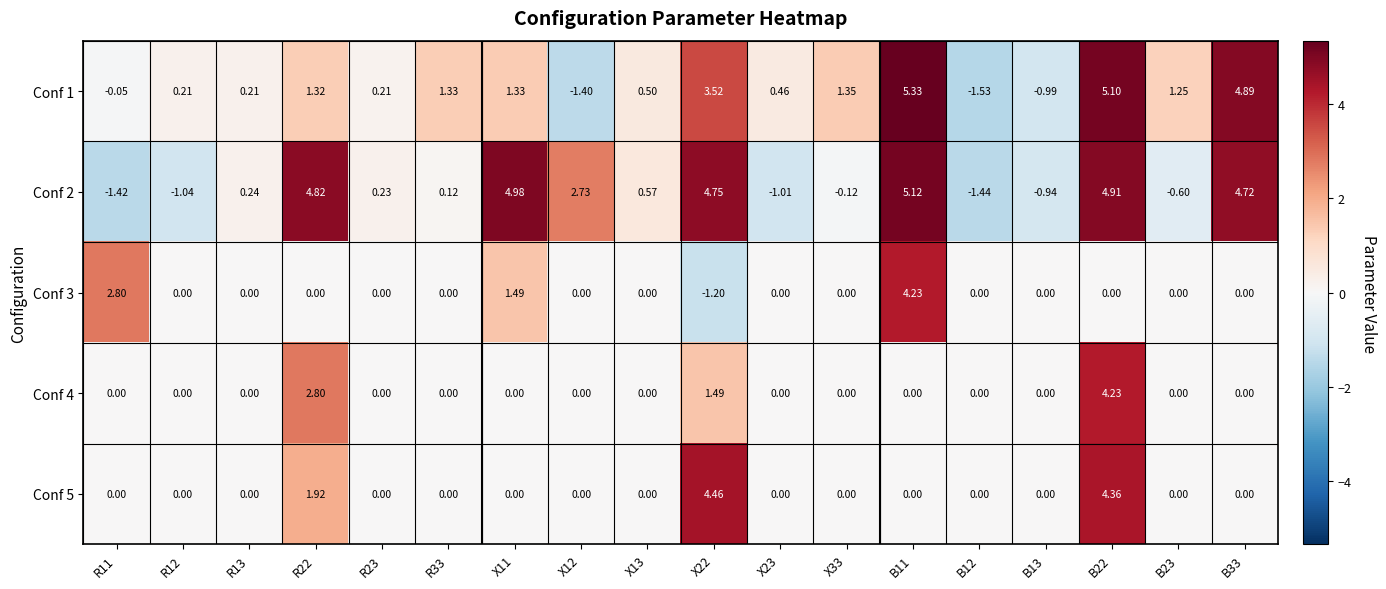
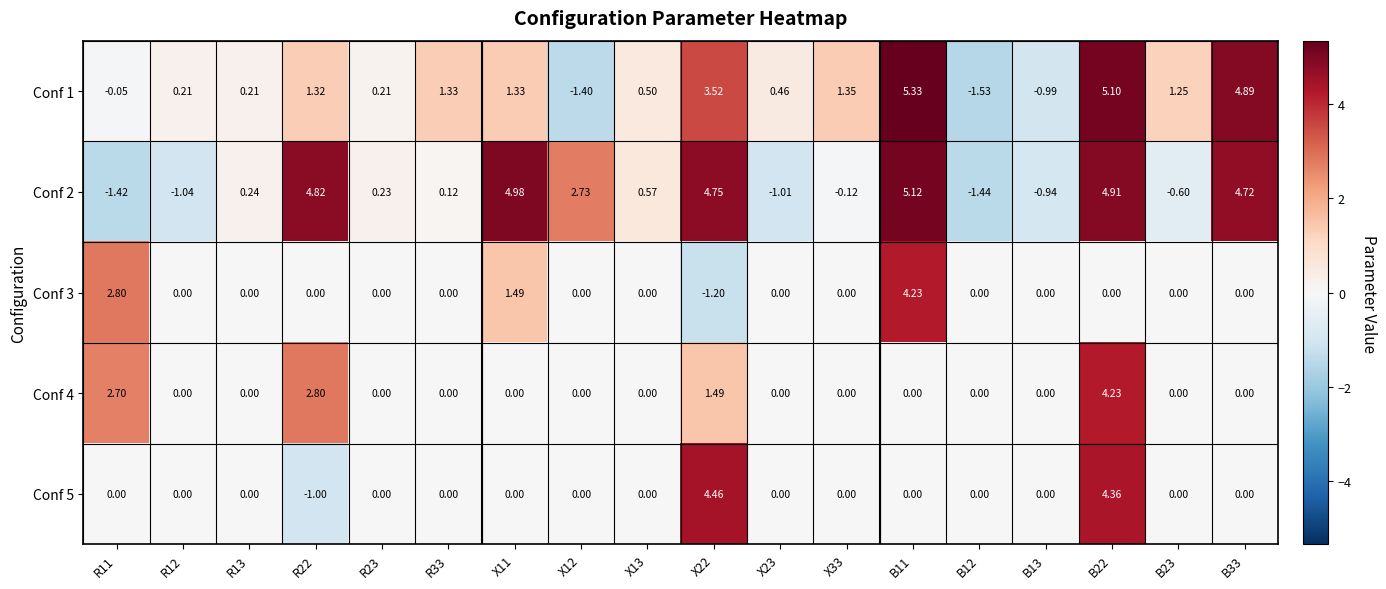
  {
    "Conf 1": {
      "R11": -0.05,
      "R12": 0.21,
      "R13": 0.21,
      "R22": 1.32,
      "R23": 0.21,
      "R33": 1.33,
      "X11": 1.33,
      "X12": -1.40,
      "X13": 0.50,
      "X22": 3.52,
      "X23": 0.46,
      "X33": 1.35,
      "B11": 5.33,
      "B12": -1.53,
      "B13": -0.99,
      "B22": 5.10,
      "B23": 1.25,
      "B33": 4.89
    },
    "Conf 2": {
      "R11": -1.42,
      "R12": -1.04,
      "R13": 0.24,
      "R22": 4.82,
      "R23": 0.23,
      "R33": 0.12,
      "X11": 4.98,
      "X12": 2.73,
      "X13": 0.57,
      "X22": 4.75,
      "X23": -1.01,
      "X33": -0.12,
      "B11": 5.12,
      "B12": -1.44,
      "B13": -0.94,
      "B22": 4.91,
      "B23": -0.60,
      "B33": 4.72
    },
    "Conf 3": {
      "R11": 2.80,
      "R12": 0.00,
      "R13": 0.00,
      "R22": 0.00,
      "R23": 0.00,
      "R33": 0.00,
      "X11": 1.49,
      "X12": 0.00,
      "X13": 0.00,
      "X22": -1.20,
      "X23": 0.00,
      "X33": 0.00,
      "B11": 4.23,
      "B12": 0.00,
      "B13": 0.00,
      "B22": 0.00,
      "B23": 0.00,
      "B33": 0.00
    },
    "Conf 4": {
-     "R11": 0.00,
+     "R11": 2.70,
      "R12": 0.00,
      "R13": 0.00,
      "R22": 2.80,
      "R23": 0.00,
      "R33": 0.00,
      "X11": 0.00,
      "X12": 0.00,
      "X13": 0.00,
      "X22": 1.49,
      "X23": 0.00,
      "X33": 0.00,
      "B11": 0.00,
      "B12": 0.00,
      "B13": 0.00,
      "B22": 4.23,
      "B23": 0.00,
      "B33": 0.00
    },
    "Conf 5": {
      "R11": 0.00,
      "R12": 0.00,
      "R13": 0.00,
-     "R22": 1.92,
+     "R22": -1.00,
      "R23": 0.00,
      "R33": 0.00,
      "X11": 0.00,
      "X12": 0.00,
      "X13": 0.00,
      "X22": 4.46,
      "X23": 0.00,
      "X33": 0.00,
      "B11": 0.00,
      "B12": 0.00,
      "B13": 0.00,
      "B22": 4.36,
      "B23": 0.00,
      "B33": 0.00
    }
  }
